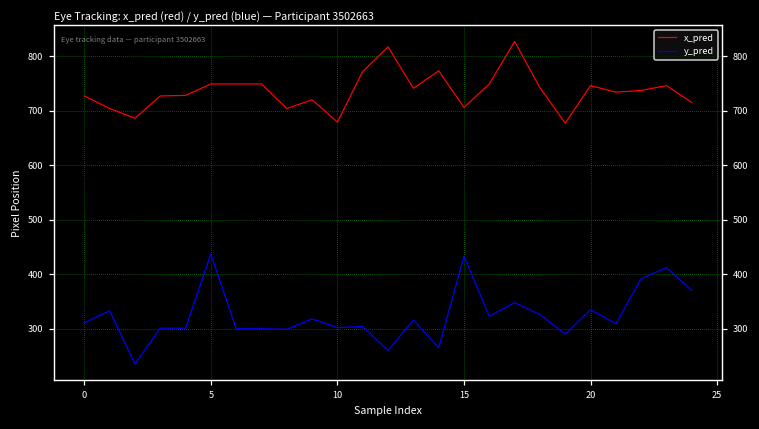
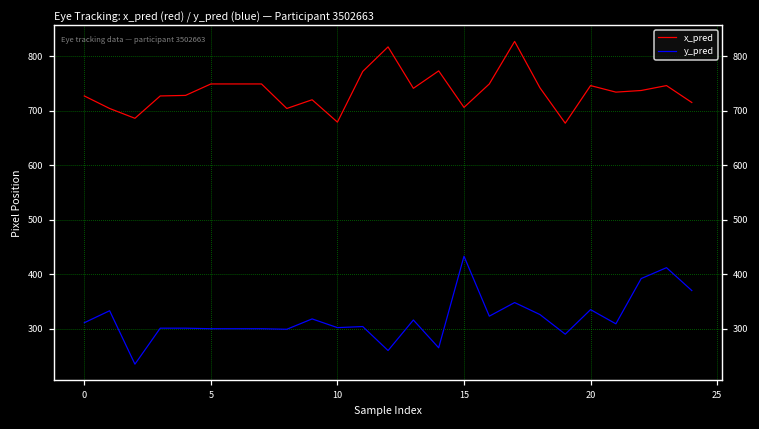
  {
    "x_pred": {
      "0": 730,
      "5": 750,
      "10": 680,
      "15": 710,
      "20": 750
    },
    "y_pred": {
      "0": 310,
-     "5": 440,
+     "5": 300,
      "10": 300,
      "15": 430,
      "20": 340
    }
  }
